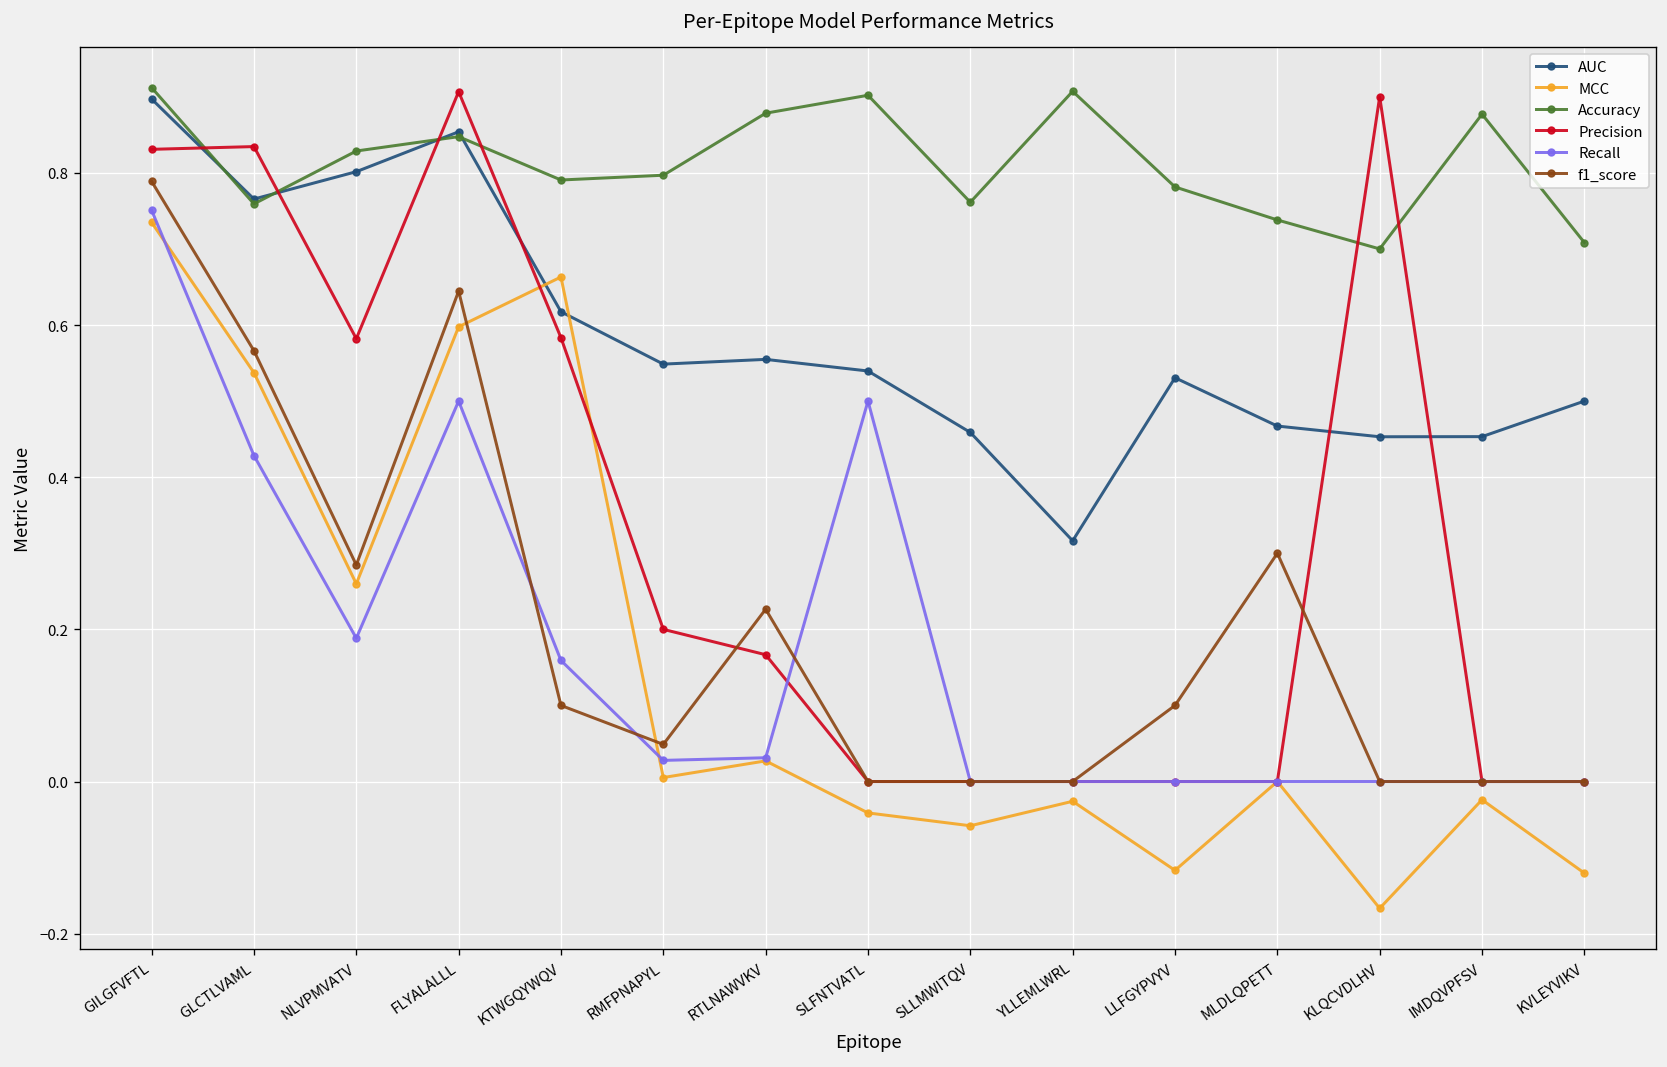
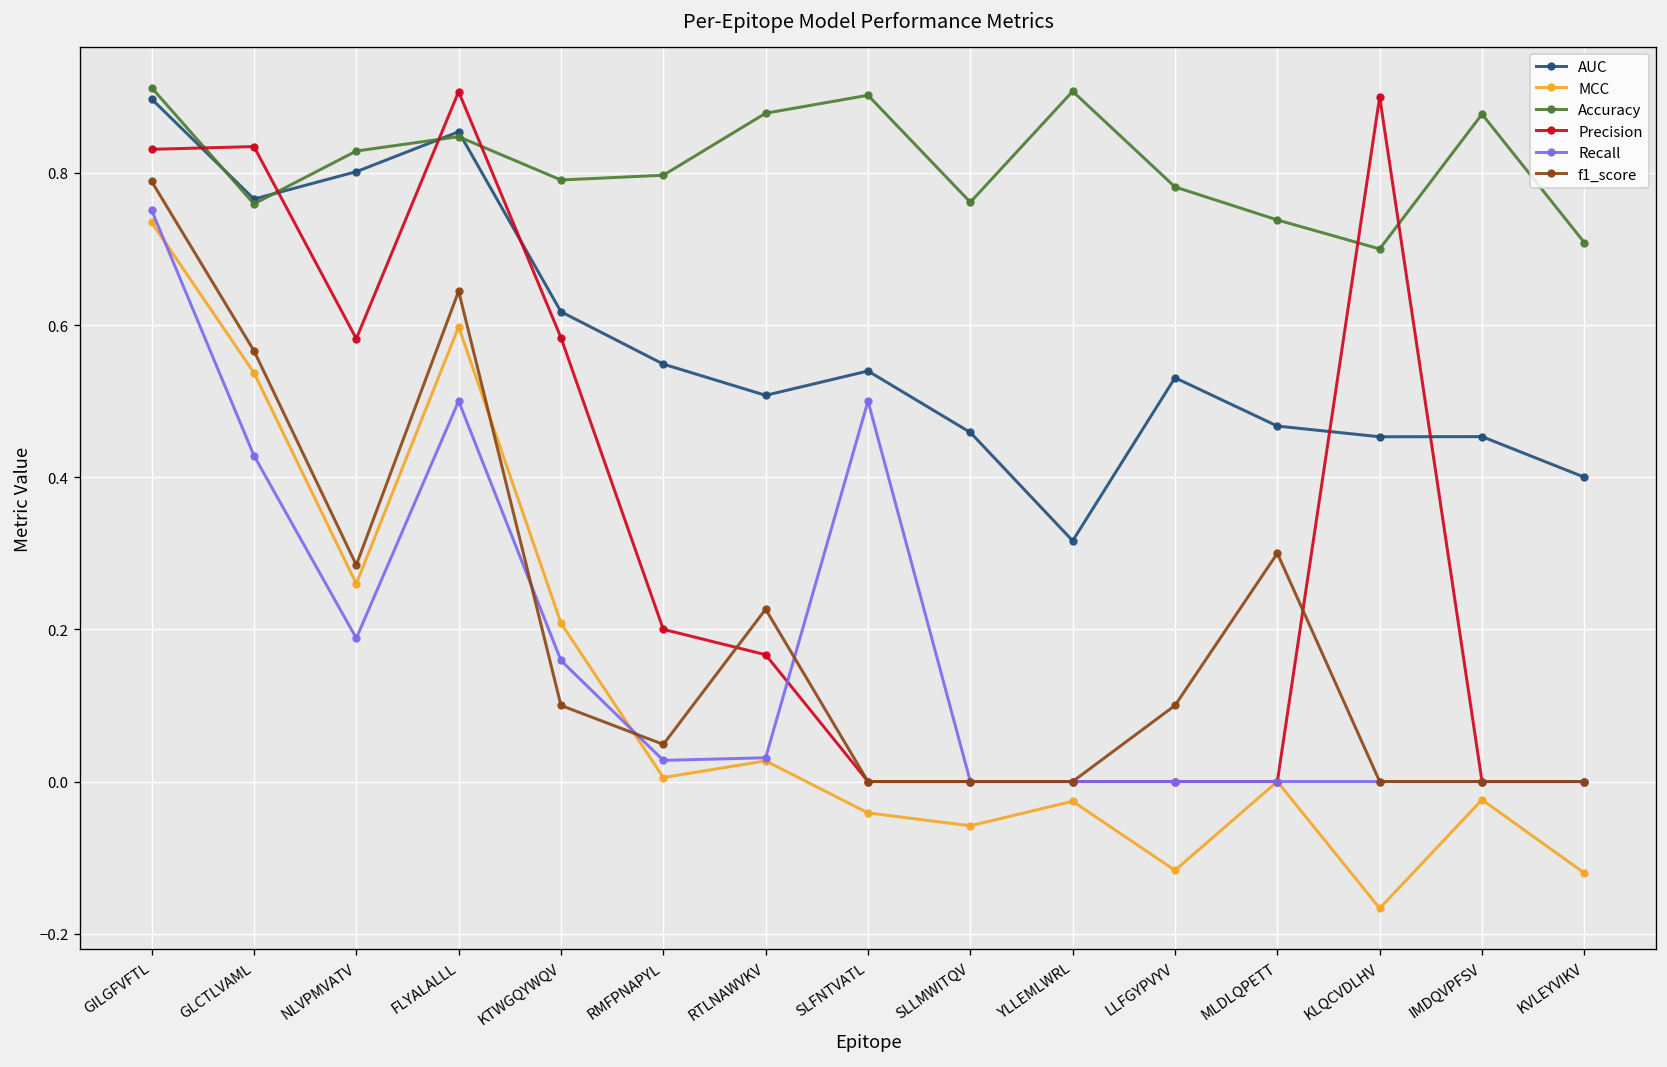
  {
    "AUC": {
      "GILGFVFTL": 0.90,
      "GLCTLVAML": 0.77,
      "NLVPMVATV": 0.80,
      "FLYALALLL": 0.85,
      "KTWGQYWQV": 0.62,
      "RMFPNAPYL": 0.55,
-     "RTLNAWVKV": 0.55,
+     "RTLNAWVKV": 0.51,
      "SLFNTVATL": 0.54,
      "SLLMWITQV": 0.46,
      "YLLEMLWRL": 0.32,
      "LLFGYPVYV": 0.53,
      "MLDLQPETT": 0.47,
      "KLQCVDLHV": 0.45,
      "IMDQVPFSV": 0.45,
-     "KVLEYVIKV": 0.5
+     "KVLEYVIKV": 0.4
    },
    "MCC": {
      "GILGFVFTL": 0.73,
      "GLCTLVAML": 0.54,
      "NLVPMVATV": 0.26,
      "FLYALALLL": 0.60,
-     "KTWGQYWQV": 0.66,
+     "KTWGQYWQV": 0.21,
      "RMFPNAPYL": 0.01,
      "RTLNAWVKV": 0.03,
      "SLFNTVATL": -0.04,
      "SLLMWITQV": -0.06,
      "YLLEMLWRL": -0.03,
      "LLFGYPVYV": -0.12,
      "KLQCVDLHV": -0.17,
      "IMDQVPFSV": -0.02,
      "KVLEYVIKV": -0.12
    },
    "Accuracy": {
      "GILGFVFTL": 0.91,
      "GLCTLVAML": 0.76,
      "NLVPMVATV": 0.83,
      "FLYALALLL": 0.85,
      "KTWGQYWQV": 0.79,
      "RMFPNAPYL": 0.80,
      "RTLNAWVKV": 0.88,
      "SLFNTVATL": 0.90,
      "SLLMWITQV": 0.76,
      "YLLEMLWRL": 0.91,
      "LLFGYPVYV": 0.78,
      "MLDLQPETT": 0.74,
      "KLQCVDLHV": 0.70,
      "IMDQVPFSV": 0.88,
      "KVLEYVIKV": 0.71
    },
    "Precision": {
      "GILGFVFTL": 0.83,
      "GLCTLVAML": 0.83,
      "NLVPMVATV": 0.58,
      "FLYALALLL": 0.91,
      "KTWGQYWQV": 0.58,
      "RMFPNAPYL": 0.20,
      "RTLNAWVKV": 0.17,
      "KLQCVDLHV": 0.90
    },
    "Recall": {
      "GILGFVFTL": 0.75,
      "GLCTLVAML": 0.43,
      "NLVPMVATV": 0.19,
      "FLYALALLL": 0.50,
      "KTWGQYWQV": 0.16,
      "RMFPNAPYL": 0.03,
      "RTLNAWVKV": 0.03,
      "SLFNTVATL": 0.50
    },
    "f1_score": {
      "GILGFVFTL": 0.79,
      "GLCTLVAML": 0.57,
      "NLVPMVATV": 0.28,
      "FLYALALLL": 0.64,
      "KTWGQYWQV": 0.10,
      "RMFPNAPYL": 0.05,
      "RTLNAWVKV": 0.23,
      "LLFGYPVYV": 0.10,
      "MLDLQPETT": 0.30
    }
  }
